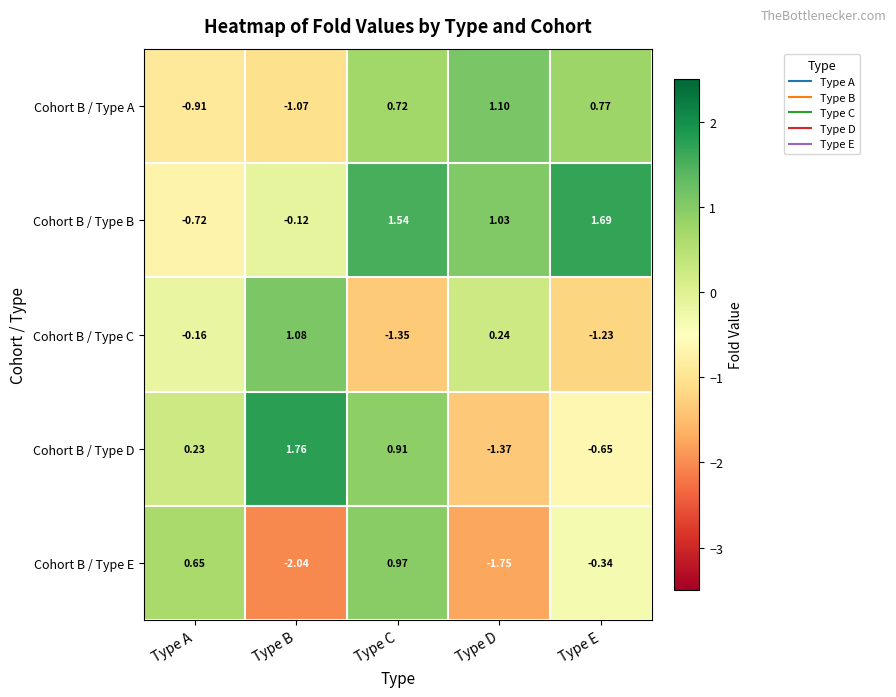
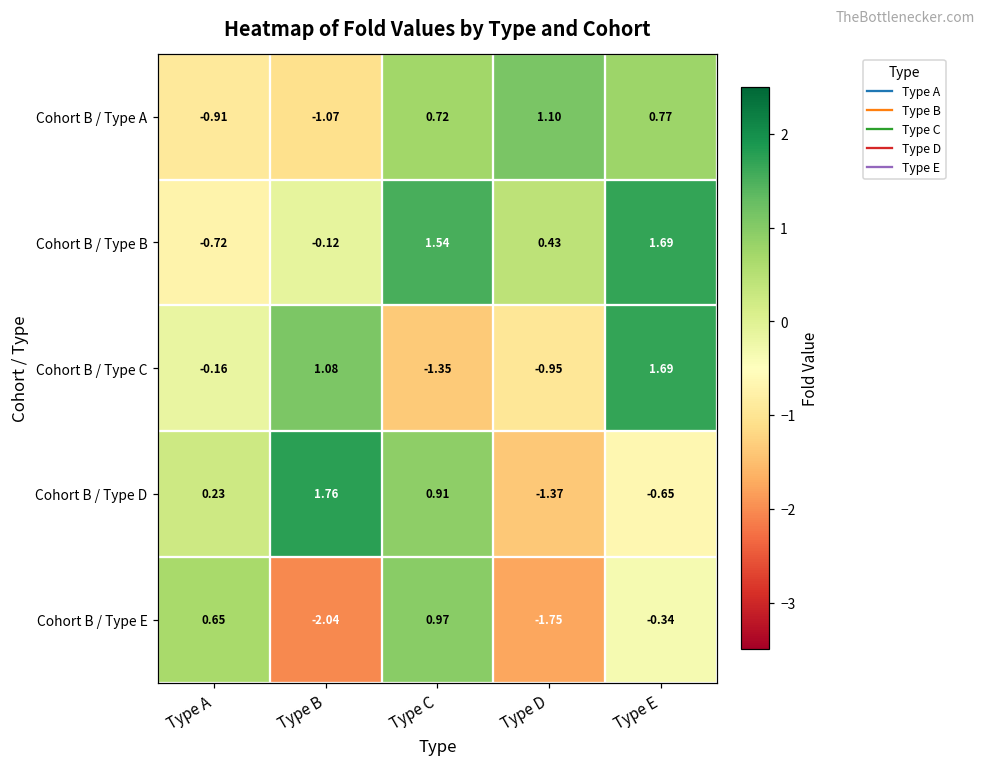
  {
    "Cohort B / Type A": {
      "Type A": -0.91,
      "Type B": -1.07,
      "Type C": 0.72,
      "Type D": 1.10,
      "Type E": 0.77
    },
    "Cohort B / Type B": {
      "Type A": -0.72,
      "Type B": -0.12,
      "Type C": 1.54,
-     "Type D": 1.03,
+     "Type D": 0.43,
      "Type E": 1.69
    },
    "Cohort B / Type C": {
      "Type A": -0.16,
      "Type B": 1.08,
      "Type C": -1.35,
-     "Type D": 0.24,
-     "Type E": -1.23
+     "Type D": -0.95,
+     "Type E": 1.69
    },
    "Cohort B / Type D": {
      "Type A": 0.23,
      "Type B": 1.76,
      "Type C": 0.91,
      "Type D": -1.37,
      "Type E": -0.65
    },
    "Cohort B / Type E": {
      "Type A": 0.65,
      "Type B": -2.04,
      "Type C": 0.97,
      "Type D": -1.75,
      "Type E": -0.34
    }
  }
